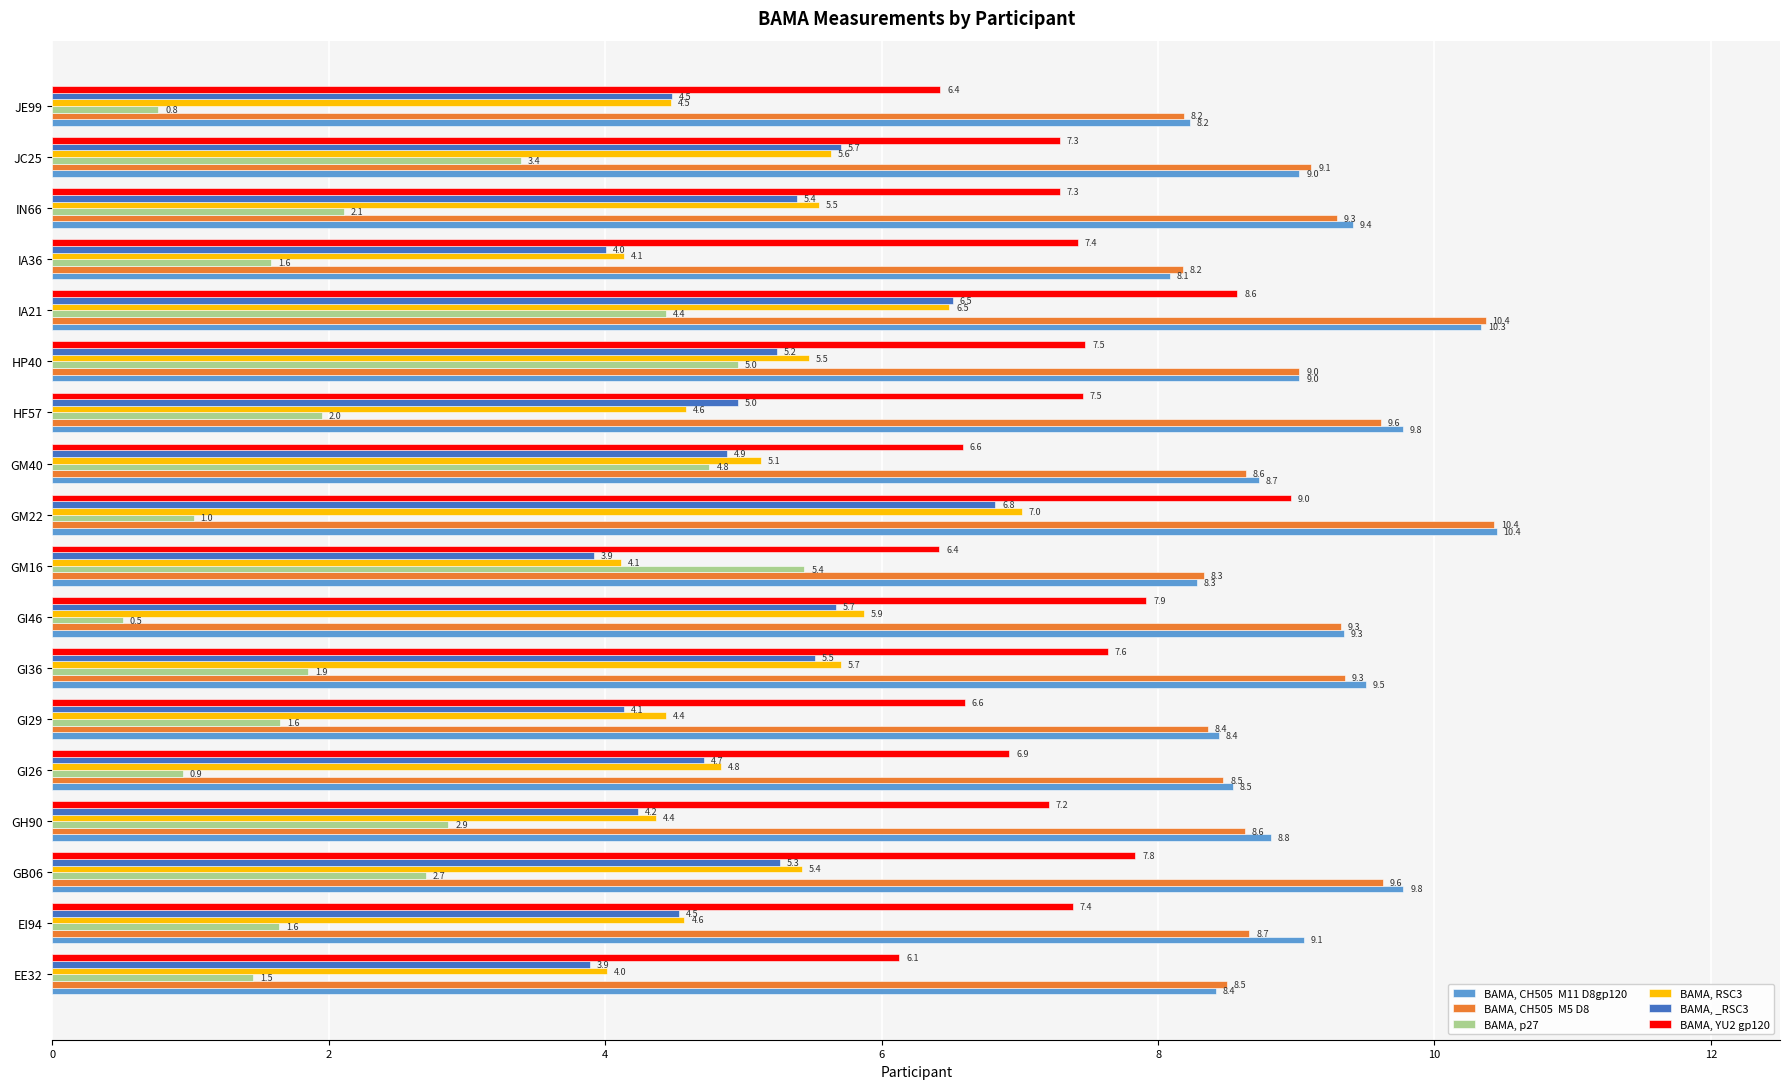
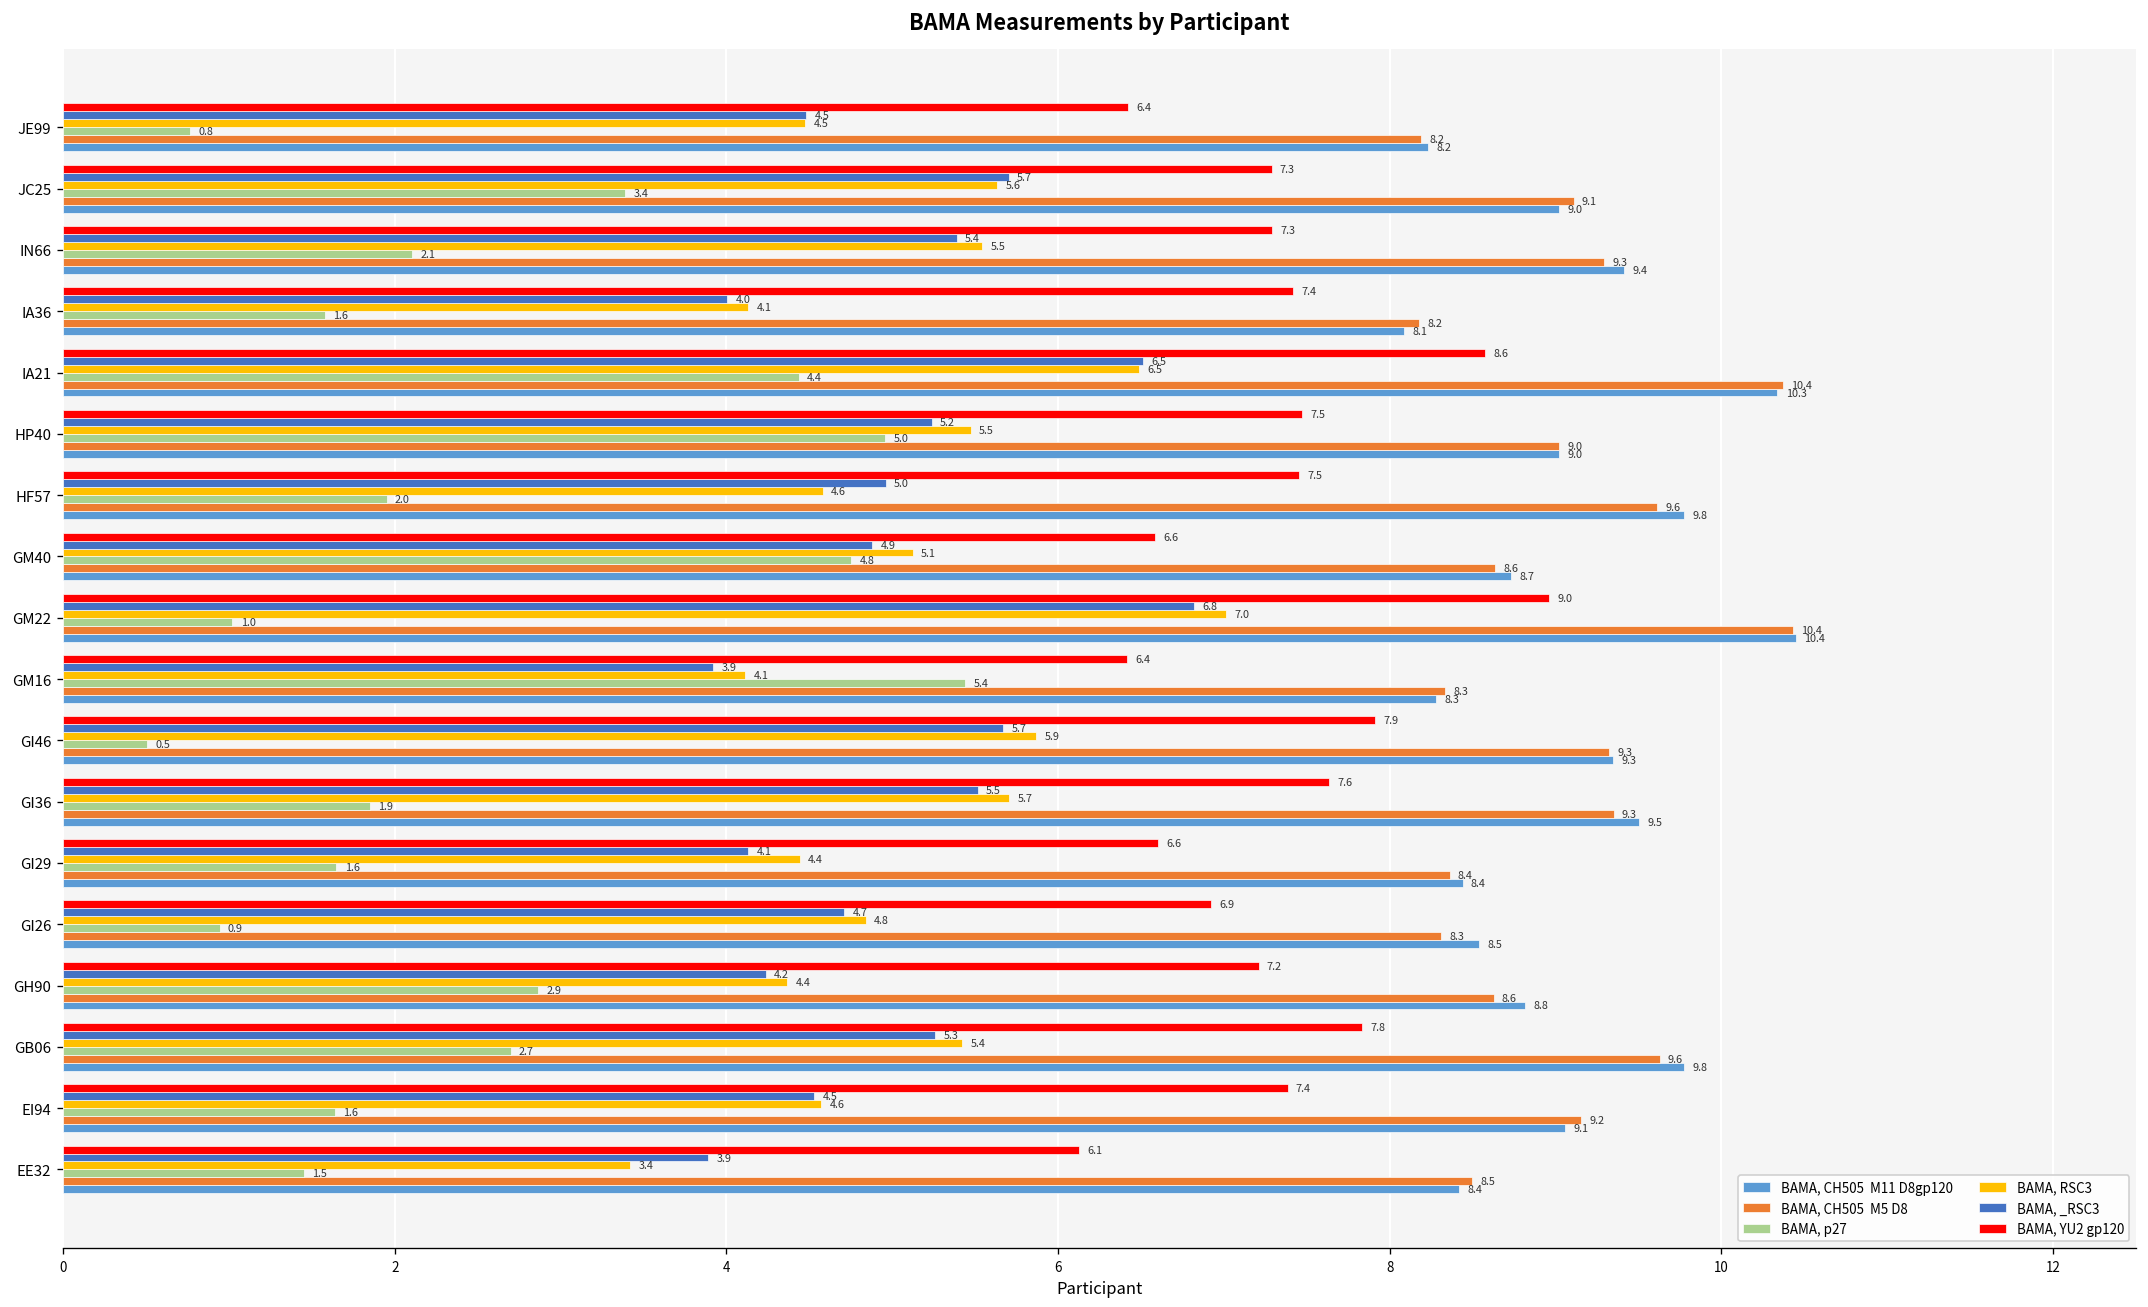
  {
    "BAMA, CH505 M5 D8": {
      "JC25": 9.1,
      "IN66": 9.3,
      "IA36": 8.2,
      "HF57": 9.6,
      "GM40": 8.6,
      "GM16": 8.3,
      "GI36": 9.3,
-     "GI26": 8.5,
+     "GI26": 8.3,
      "GH90": 8.6,
      "GB06": 9.6,
-     "EI94": 8.7,
+     "EI94": 9.2,
      "EE32": 8.5
    },
    "BAMA, p27": {
      "JE99": 0.8,
      "JC25": 3.4,
      "IN66": 2.1,
      "IA36": 1.6,
      "IA21": 4.4,
      "HP40": 5.0,
      "HF57": 2.0,
      "GM40": 4.8,
      "GM22": 1.0,
      "GM16": 5.4,
      "GI46": 0.5,
      "GI36": 1.9,
      "GI29": 1.6,
      "GI26": 0.9,
      "GH90": 2.9,
      "GB06": 2.7,
      "EI94": 1.6,
      "EE32": 1.5
    },
    "BAMA, RSC3": {
      "JC25": 5.6,
      "IN66": 5.5,
      "IA36": 4.1,
      "HP40": 5.5,
      "HF57": 4.6,
      "GM40": 5.1,
      "GM22": 7.0,
      "GM16": 4.1,
      "GI46": 5.9,
      "GI36": 5.7,
      "GI29": 4.4,
      "GI26": 4.8,
      "GH90": 4.4,
      "GB06": 5.4,
      "EI94": 4.6,
-     "EE32": 4.0
+     "EE32": 3.4
    },
    "BAMA, YU2 gp120": {
      "JE99": 6.4,
      "JC25": 7.3,
      "IN66": 7.3,
      "IA36": 7.4,
      "IA21": 8.6,
      "HP40": 7.5,
      "HF57": 7.5,
      "GM40": 6.6,
      "GM22": 9.0,
      "GM16": 6.4,
      "GI46": 7.9,
      "GI36": 7.6,
      "GI29": 6.6,
      "GI26": 6.9,
      "GH90": 7.2,
      "GB06": 7.8,
      "EI94": 7.4,
      "EE32": 6.1
    }
  }
